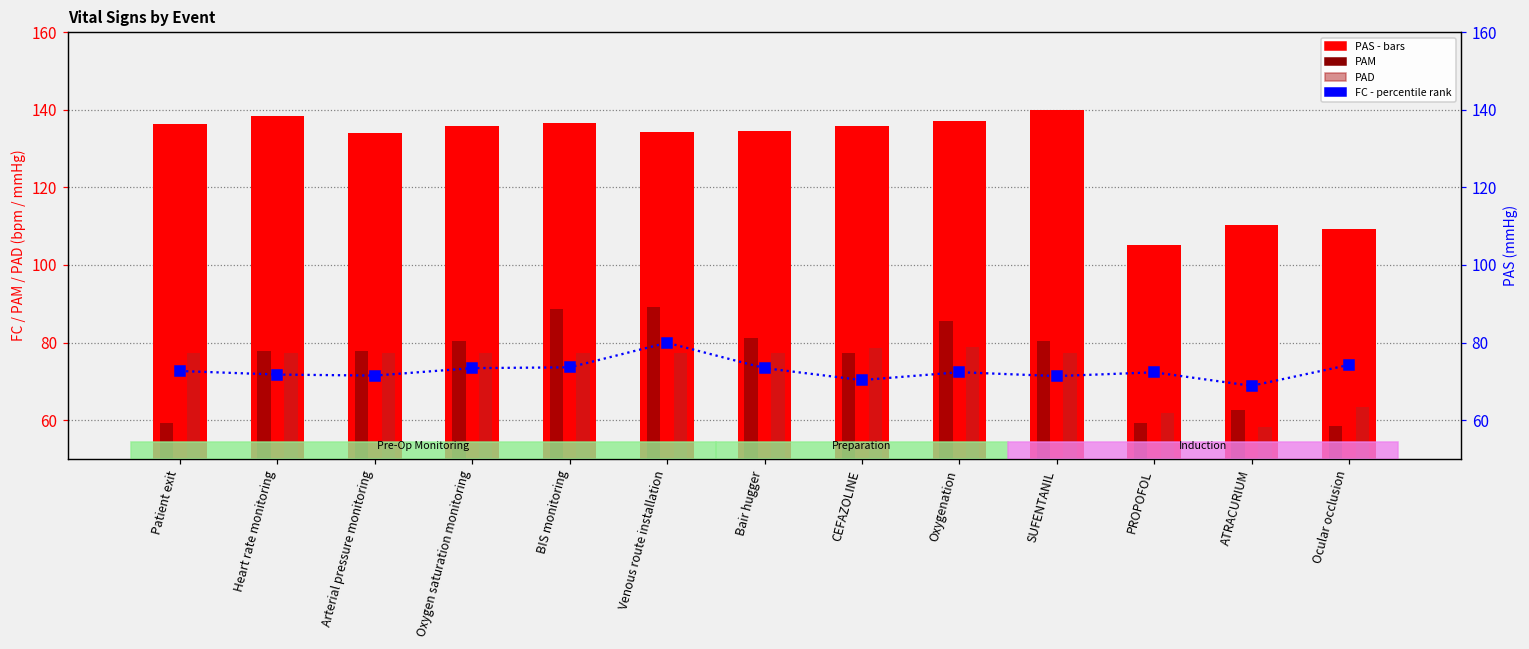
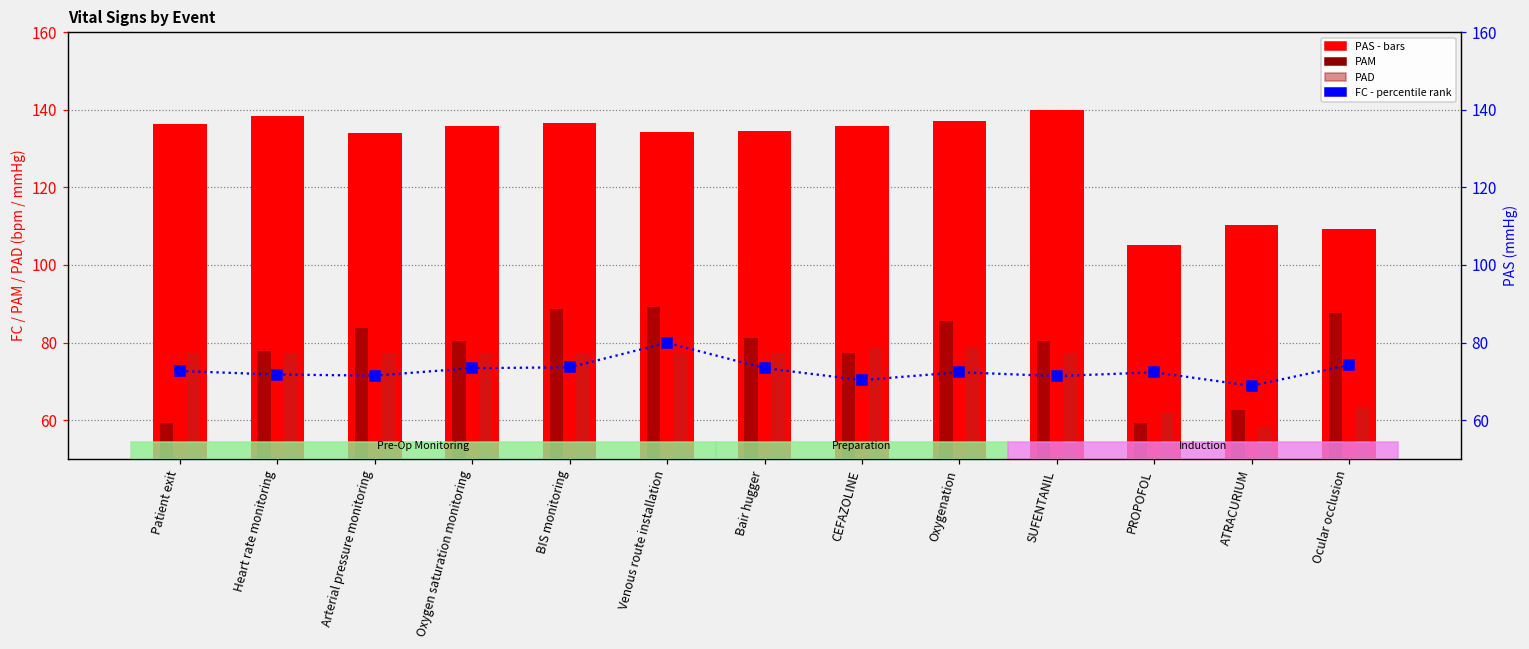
  {
    "PAM": {
-     "Arterial pressure monitoring": 78,
-     "Ocular occlusion": 59
+     "Arterial pressure monitoring": 84,
+     "Ocular occlusion": 88
    }
  }
